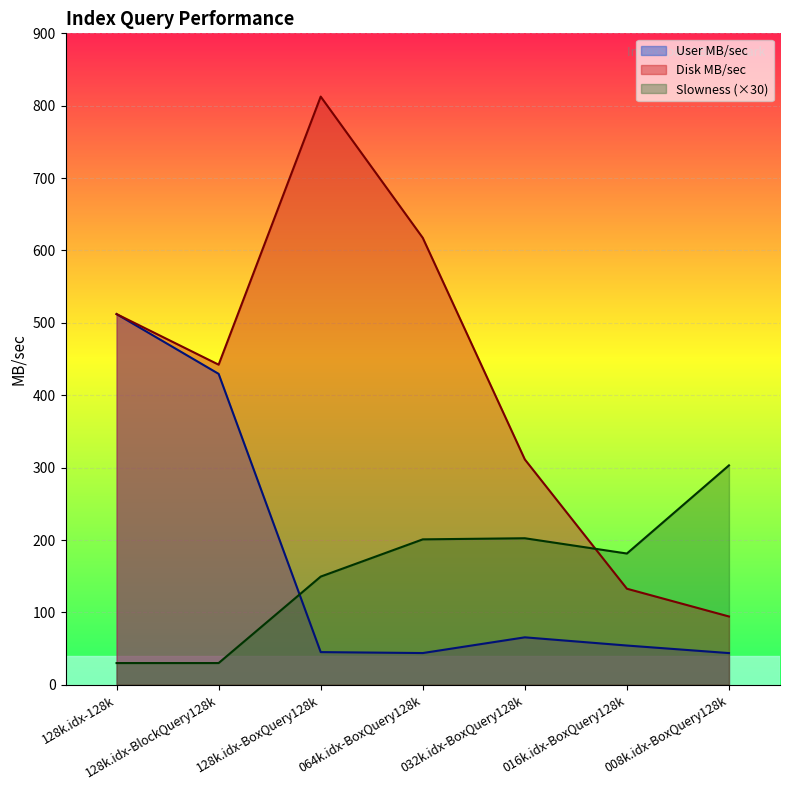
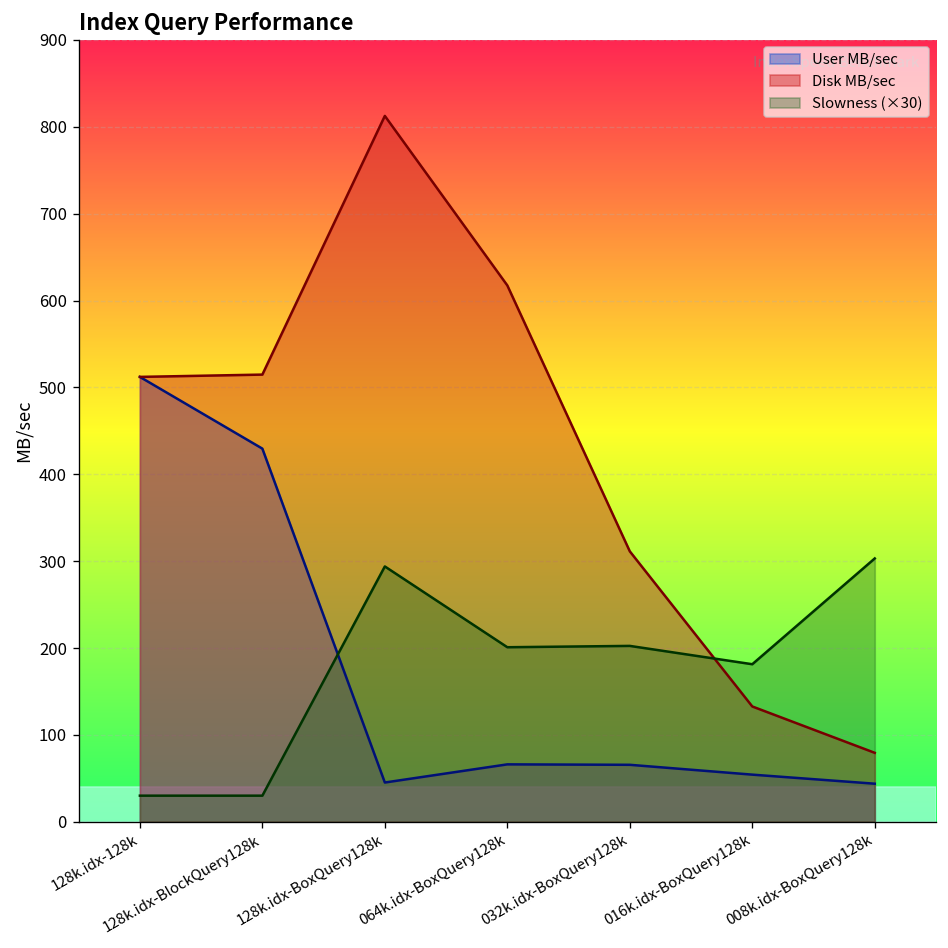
  {
    "User MB/sec": {
      "128k.idx-BlockQuery128k": 430,
      "128k.idx-BoxQuery128k": 50,
-     "064k.idx-BoxQuery128k": 40,
+     "064k.idx-BoxQuery128k": 70,
      "032k.idx-BoxQuery128k": 70,
      "016k.idx-BoxQuery128k": 50,
      "008k.idx-BoxQuery128k": 40
    },
    "Disk MB/sec": {
-     "128k.idx-BlockQuery128k": 440,
+     "128k.idx-BlockQuery128k": 510,
      "128k.idx-BoxQuery128k": 810,
      "064k.idx-BoxQuery128k": 620,
      "032k.idx-BoxQuery128k": 310,
      "016k.idx-BoxQuery128k": 130,
-     "008k.idx-BoxQuery128k": 90
+     "008k.idx-BoxQuery128k": 80
    },
    "Slowness (×30)": {
-     "128k.idx-BoxQuery128k": 150,
+     "128k.idx-BoxQuery128k": 290,
      "064k.idx-BoxQuery128k": 200,
      "032k.idx-BoxQuery128k": 200,
      "016k.idx-BoxQuery128k": 180,
      "008k.idx-BoxQuery128k": 300
    }
  }
